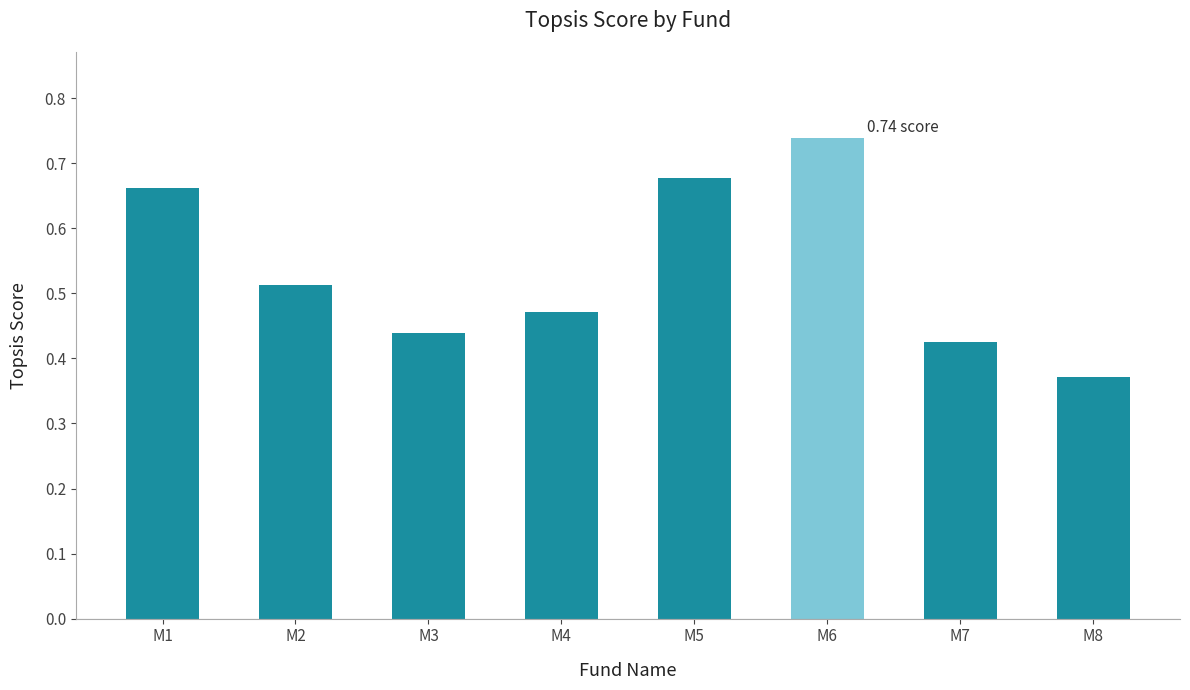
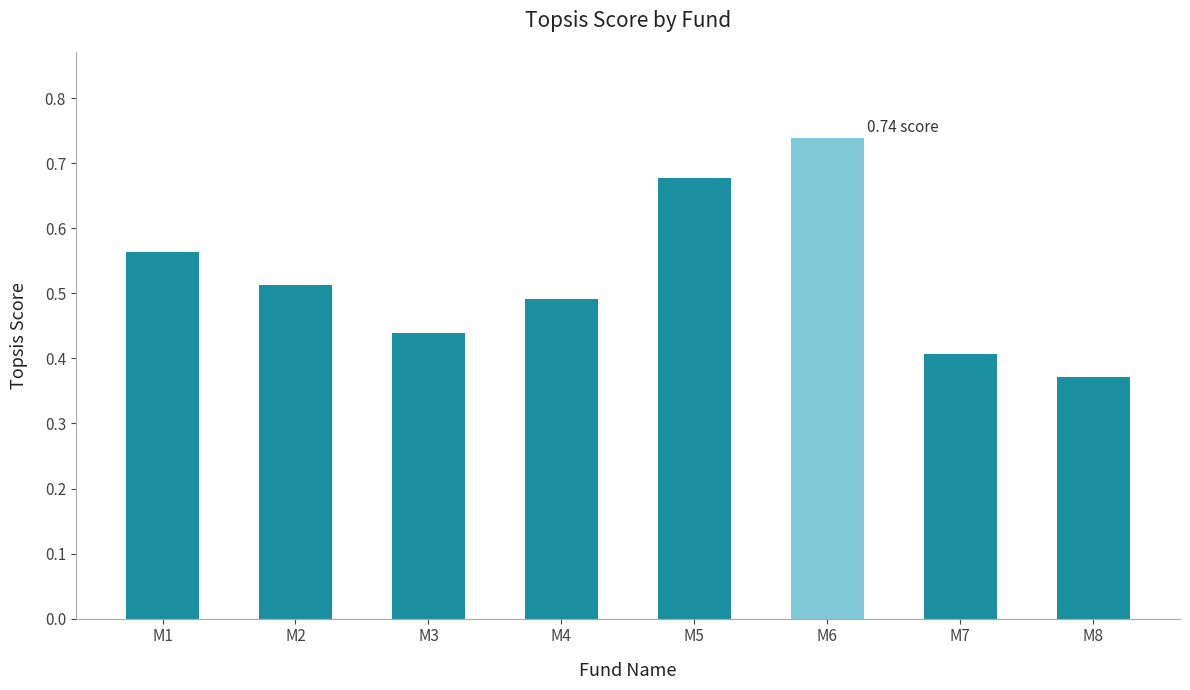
  {
-   "M1": 0.66,
+   "M1": 0.56,
    "M2": 0.51,
    "M3": 0.44,
-   "M4": 0.47,
+   "M4": 0.49,
    "M5": 0.68,
    "M6": 0.74,
-   "M7": 0.43,
+   "M7": 0.41,
    "M8": 0.37
  }
